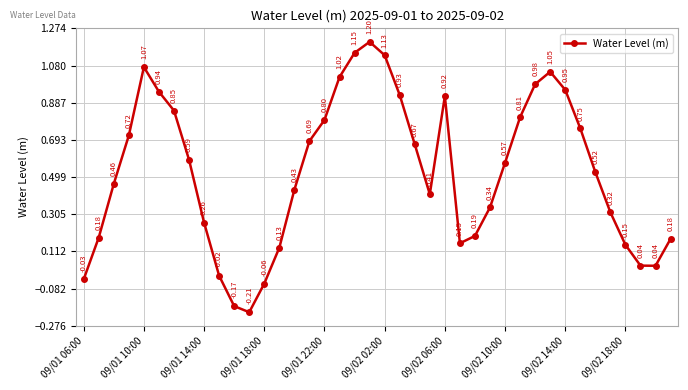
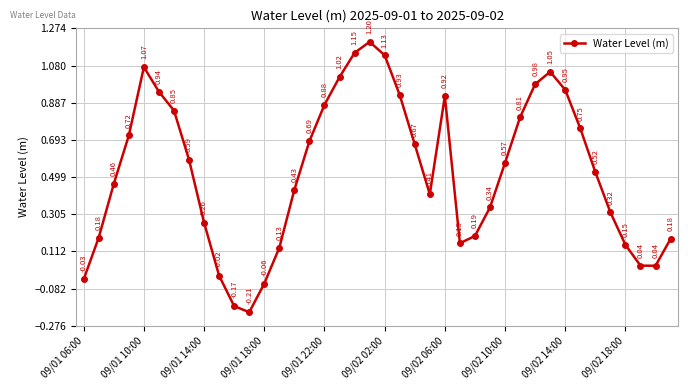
  {
    "09/01 06:00": -0.03,
    "09/01 10:00": 1.07,
    "09/01 14:00": 0.26,
    "09/01 18:00": -0.06,
-   "09/01 22:00": 0.80,
+   "09/01 22:00": 0.88,
    "09/02 02:00": 1.13,
    "09/02 06:00": 0.92,
    "09/02 10:00": 0.57,
    "09/02 14:00": 0.95,
    "09/02 18:00": 0.15
  }
